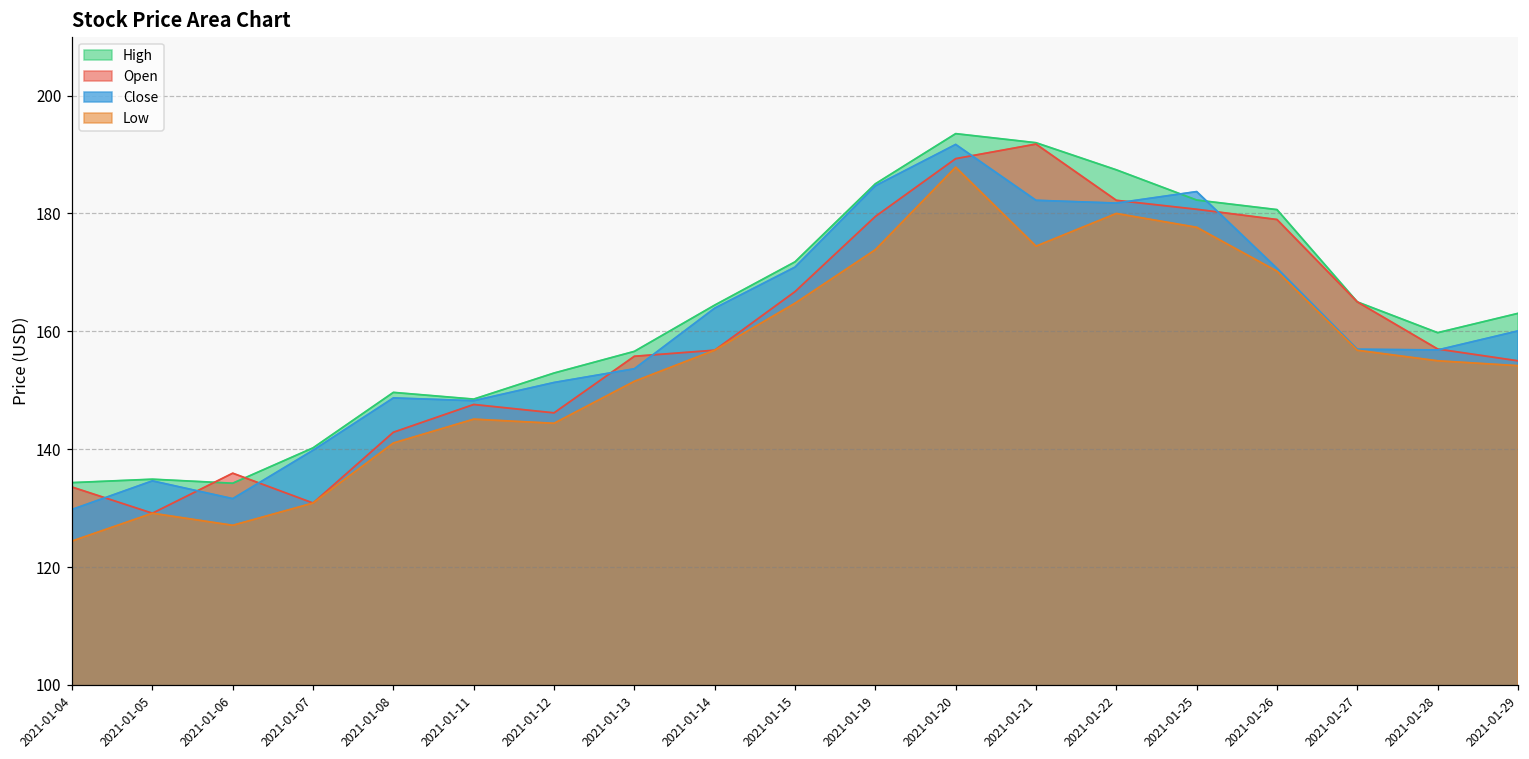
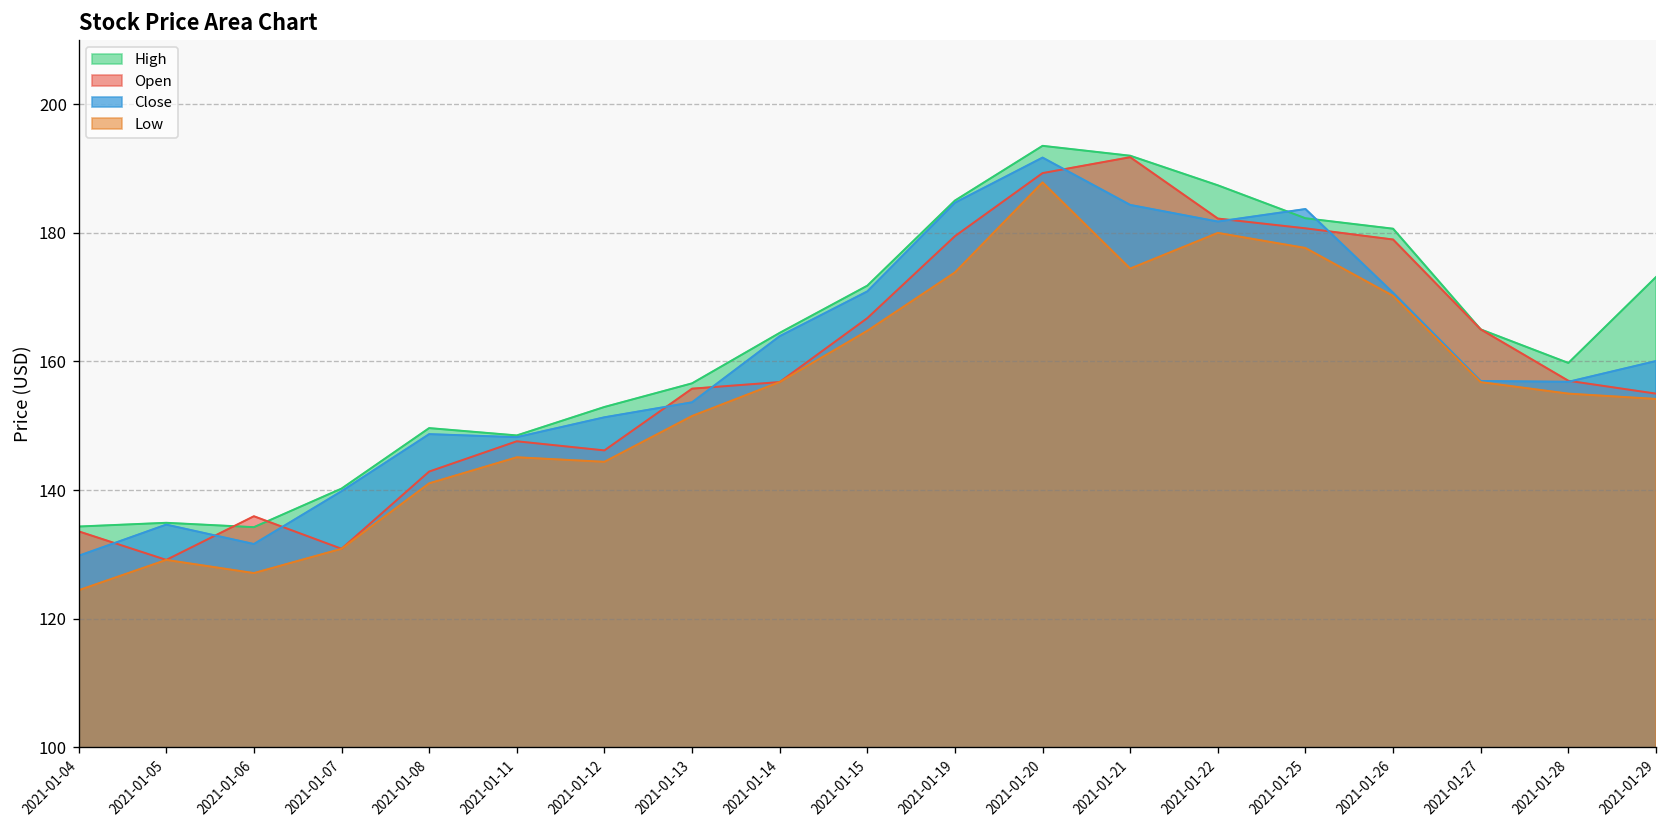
  {
    "High": {
      "2021-01-04": 134,
      "2021-01-06": 134,
      "2021-01-08": 150,
      "2021-01-12": 153,
      "2021-01-13": 157,
      "2021-01-14": 164,
      "2021-01-15": 172,
      "2021-01-20": 194,
      "2021-01-22": 187,
      "2021-01-25": 182,
      "2021-01-26": 181,
      "2021-01-28": 160,
-     "2021-01-29": 163
+     "2021-01-29": 173
    },
    "Close": {
      "2021-01-04": 130,
      "2021-01-06": 132,
      "2021-01-08": 149,
      "2021-01-12": 151,
      "2021-01-13": 154,
      "2021-01-14": 164,
      "2021-01-15": 171,
      "2021-01-20": 192,
-     "2021-01-21": 182,
+     "2021-01-21": 184,
      "2021-01-25": 184,
      "2021-01-26": 171,
      "2021-01-29": 160
    }
  }
